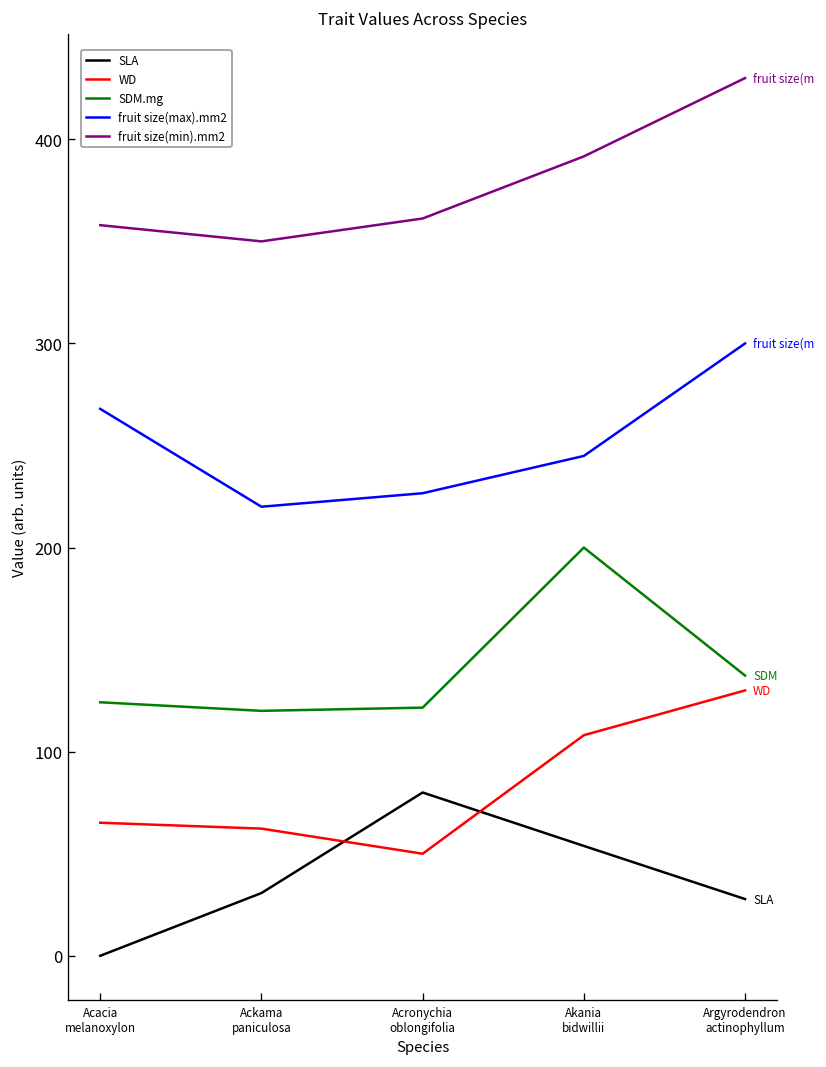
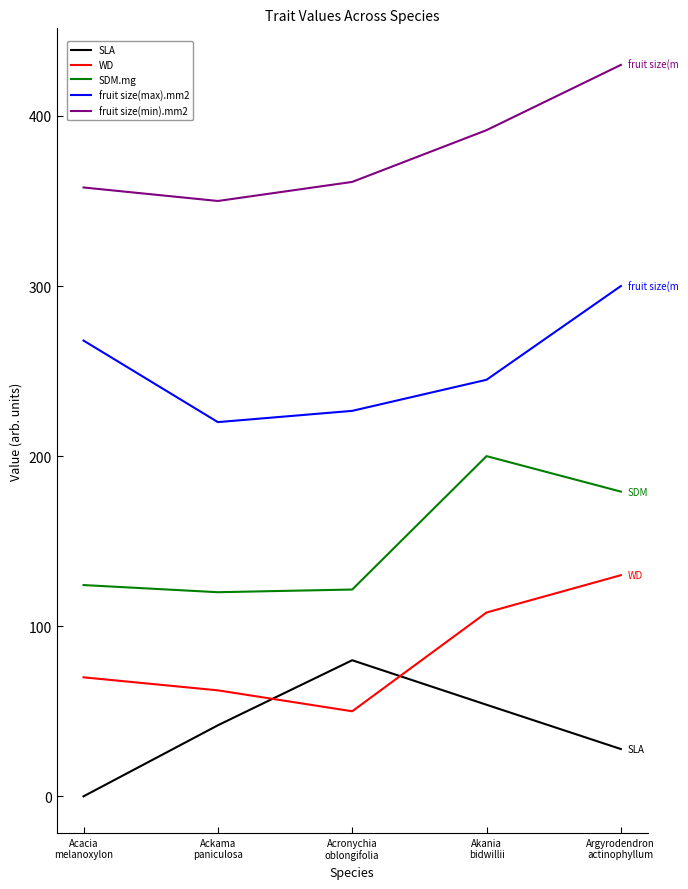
  {
    "SLA": {
      "Acacia melanoxylon": 0,
-     "Ackama paniculosa": 31,
+     "Ackama paniculosa": 42,
      "Acronychia oblongifolia": 80,
      "Akania bidwillii": 54,
      "Argyrodendron actinophyllum": 28
    },
    "WD": {
-     "Acacia melanoxylon": 65,
+     "Acacia melanoxylon": 70,
      "Ackama paniculosa": 62,
      "Acronychia oblongifolia": 50,
      "Akania bidwillii": 108,
      "Argyrodendron actinophyllum": 130
    },
    "SDM.mg": {
      "Acacia melanoxylon": 124,
      "Ackama paniculosa": 120,
      "Acronychia oblongifolia": 122,
      "Akania bidwillii": 200,
-     "Argyrodendron actinophyllum": 137
+     "Argyrodendron actinophyllum": 179
    },
    "fruit size(max).mm2": {
      "Acacia melanoxylon": 268,
      "Ackama paniculosa": 220,
      "Acronychia oblongifolia": 227,
      "Akania bidwillii": 245,
      "Argyrodendron actinophyllum": 300
    },
    "fruit size(min).mm2": {
      "Acacia melanoxylon": 358,
      "Ackama paniculosa": 350,
      "Acronychia oblongifolia": 361,
      "Akania bidwillii": 392,
      "Argyrodendron actinophyllum": 430
    }
  }
